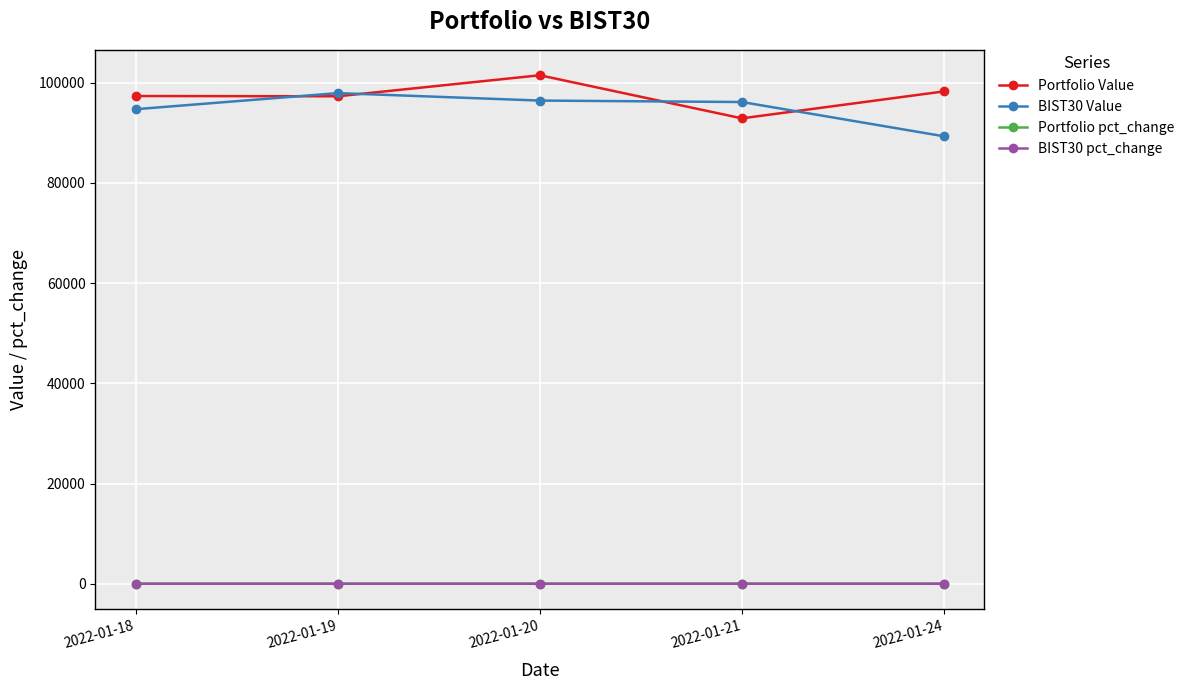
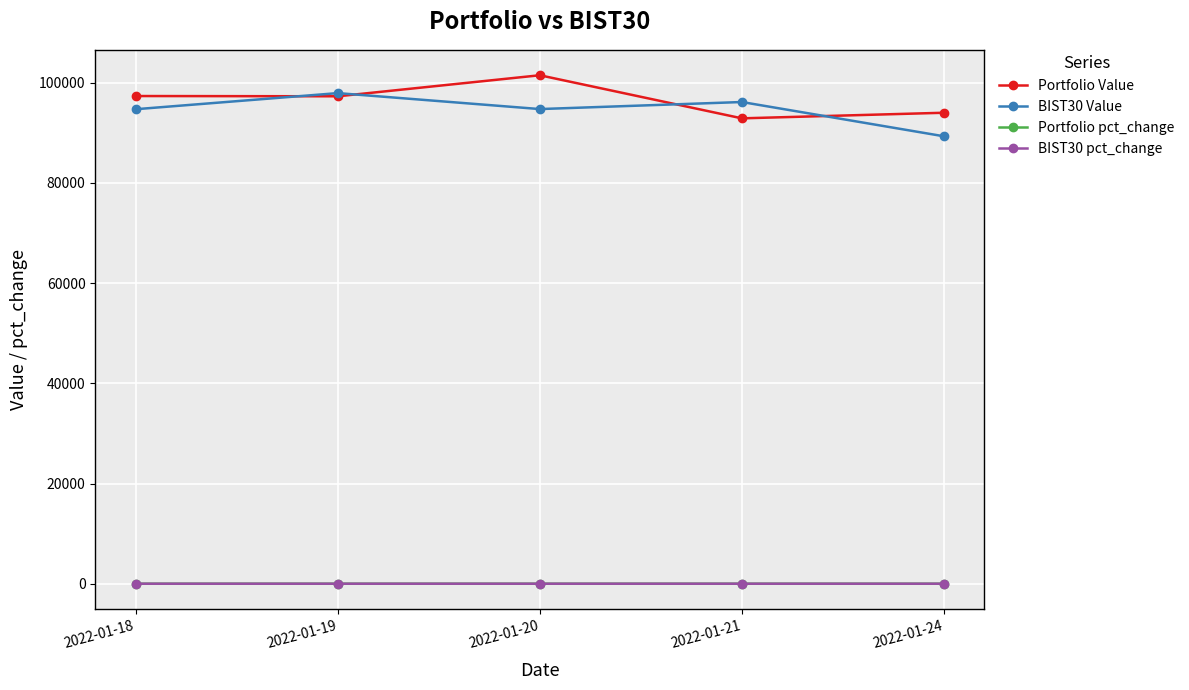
  {
    "Portfolio Value": {
      "2022-01-18": 97000,
      "2022-01-19": 97000,
      "2022-01-20": 102000,
      "2022-01-21": 93000,
-     "2022-01-24": 98000
+     "2022-01-24": 94000
    },
    "BIST30 Value": {
      "2022-01-18": 95000,
      "2022-01-19": 98000,
-     "2022-01-20": 96000,
+     "2022-01-20": 95000,
      "2022-01-21": 96000,
      "2022-01-24": 89000
    },
    "BIST30 pct_change": {
      "2022-01-18": 0,
      "2022-01-19": 0,
      "2022-01-20": 0,
      "2022-01-21": 0,
      "2022-01-24": 0
    }
  }
